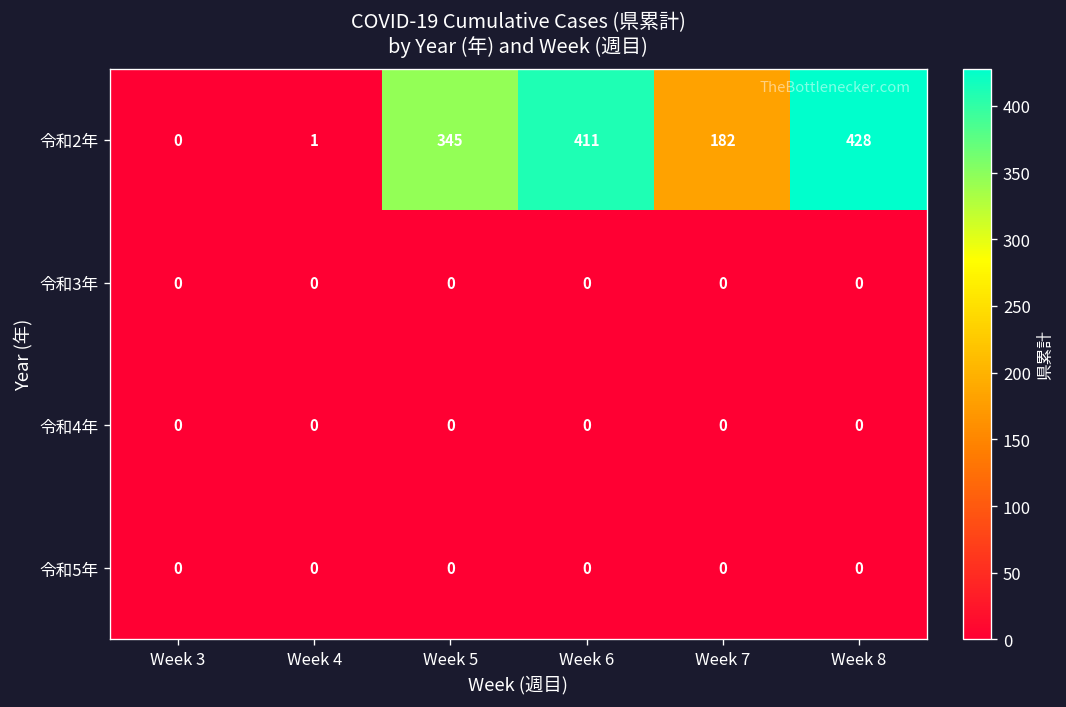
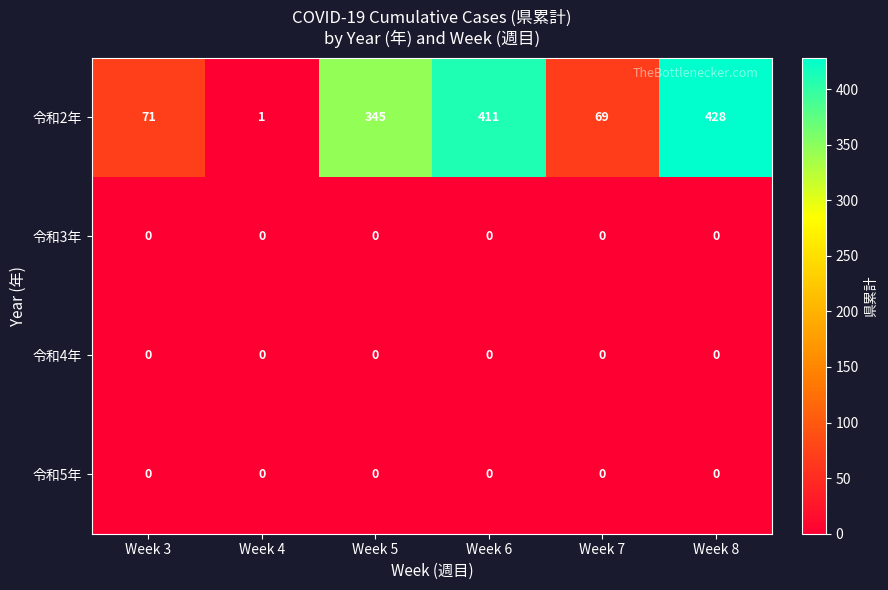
  {
    "令和2年": {
-     "Week 3": 0,
+     "Week 3": 71,
      "Week 4": 1,
      "Week 5": 345,
      "Week 6": 411,
-     "Week 7": 182
+     "Week 7": 69
    },
    "令和3年": {
      "Week 3": 0,
      "Week 4": 0,
      "Week 5": 0,
      "Week 6": 0,
      "Week 7": 0,
      "Week 8": 0
    },
    "令和4年": {
      "Week 3": 0,
      "Week 4": 0,
      "Week 5": 0,
      "Week 6": 0,
      "Week 7": 0,
      "Week 8": 0
    },
    "令和5年": {
      "Week 3": 0,
      "Week 4": 0,
      "Week 5": 0,
      "Week 6": 0,
      "Week 7": 0,
      "Week 8": 0
    }
  }
